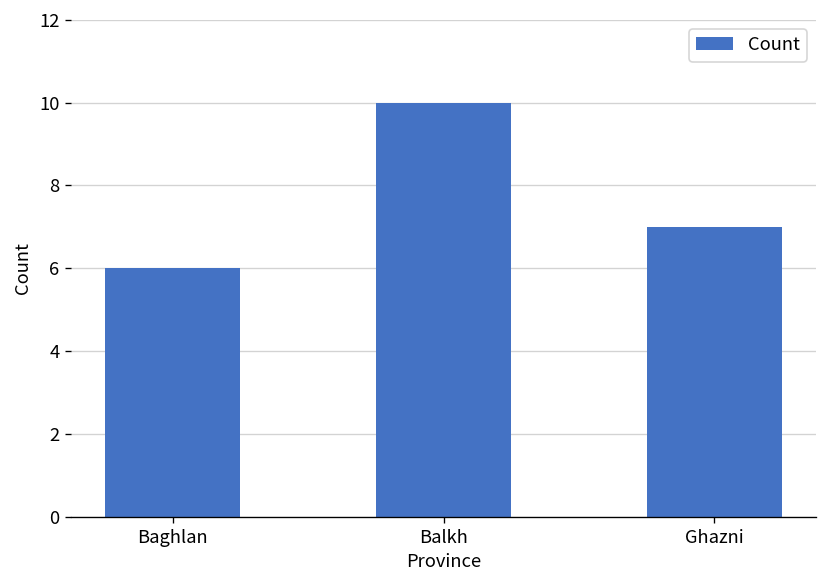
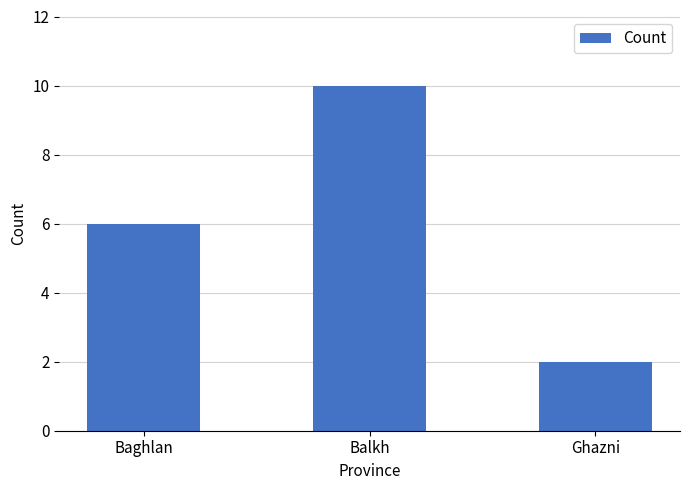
  {
    "Baghlan": 6,
    "Balkh": 10,
-   "Ghazni": 7
+   "Ghazni": 2
  }
